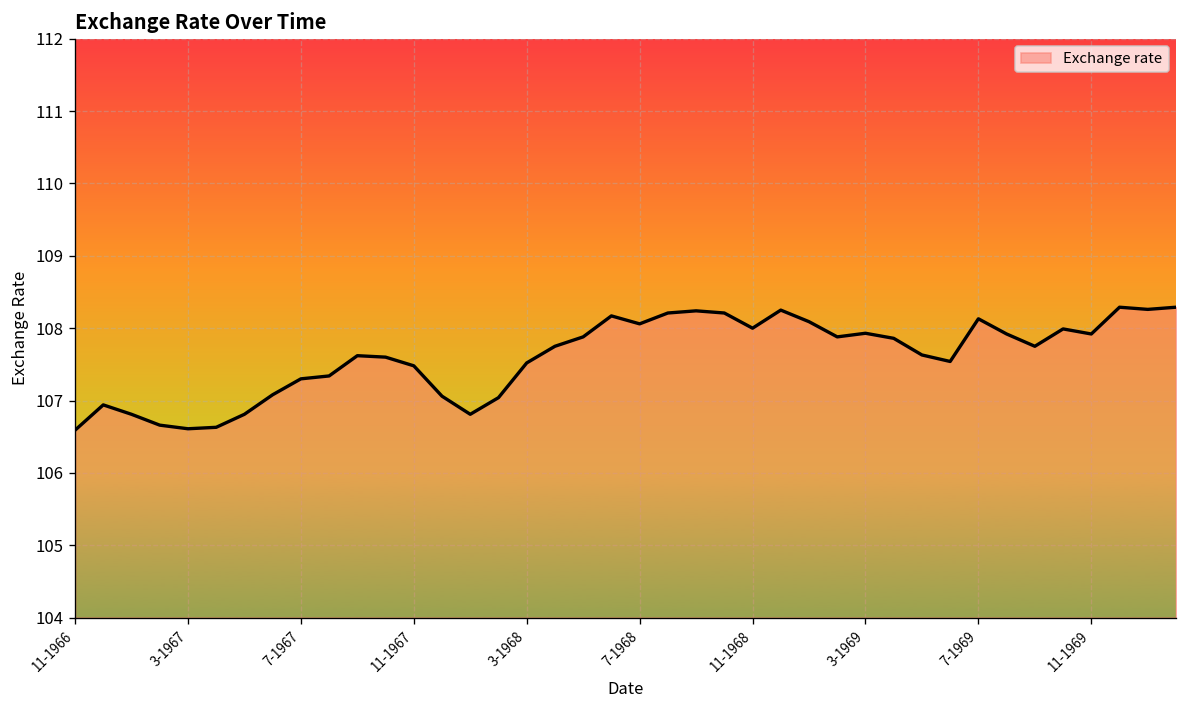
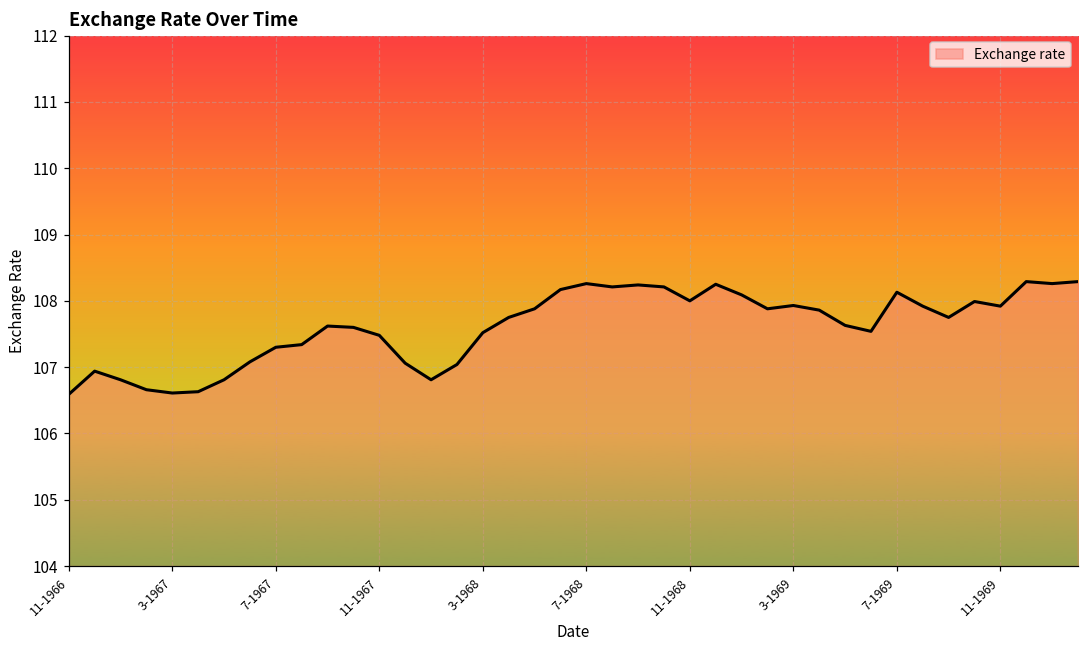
  {
    "11-1966": 106.6,
    "3-1967": 106.6,
    "7-1967": 107.3,
    "11-1967": 107.5,
    "3-1968": 107.5,
-   "7-1968": 108.1,
+   "7-1968": 108.3,
    "11-1968": 108.0,
    "3-1969": 107.9,
    "7-1969": 108.1,
    "11-1969": 107.9
  }
